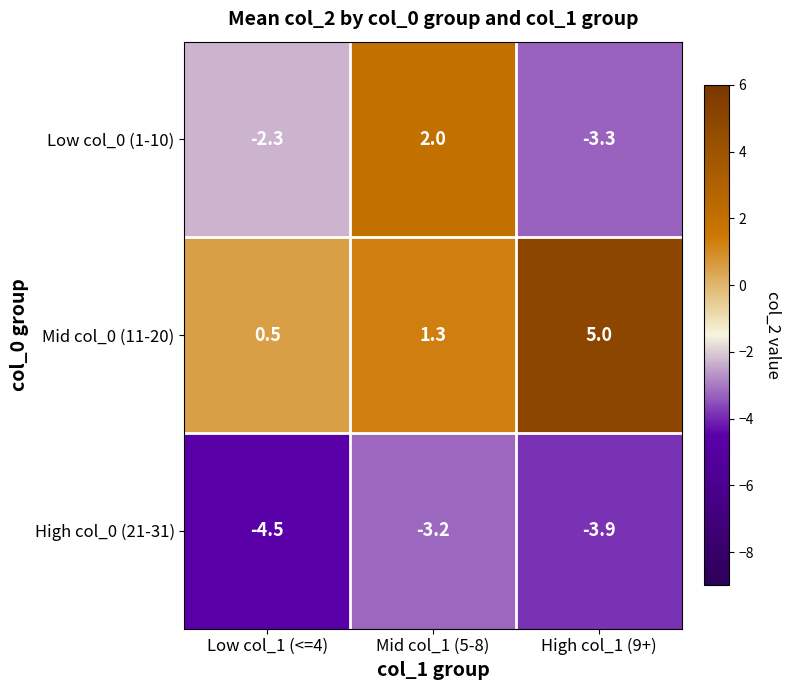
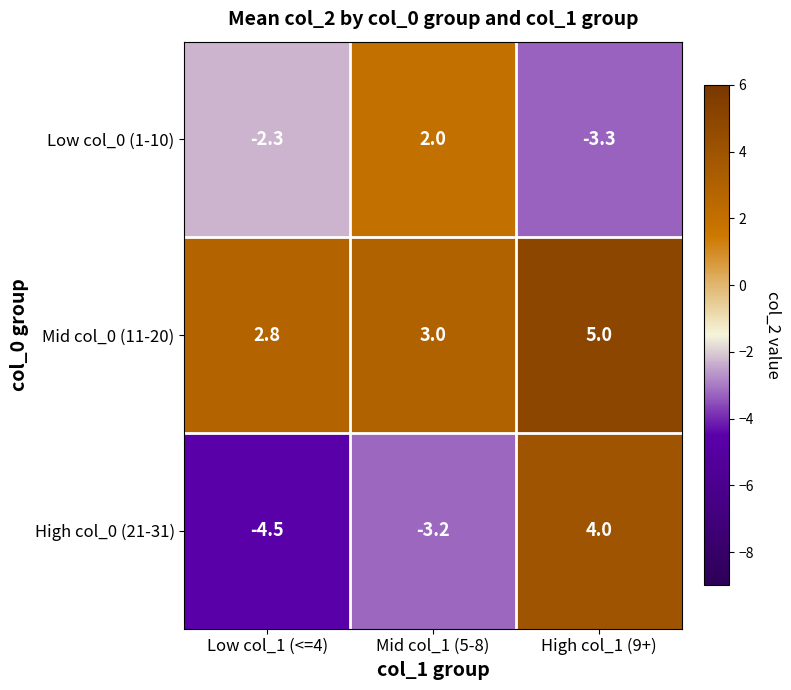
  {
    "Low col_0 (1-10)": {
      "Low col_1 (<=4)": -2.3,
      "Mid col_1 (5-8)": 2.0,
      "High col_1 (9+)": -3.3
    },
    "Mid col_0 (11-20)": {
-     "Low col_1 (<=4)": 0.5,
-     "Mid col_1 (5-8)": 1.3,
+     "Low col_1 (<=4)": 2.8,
+     "Mid col_1 (5-8)": 3.0,
      "High col_1 (9+)": 5.0
    },
    "High col_0 (21-31)": {
      "Low col_1 (<=4)": -4.5,
      "Mid col_1 (5-8)": -3.2,
-     "High col_1 (9+)": -3.9
+     "High col_1 (9+)": 4.0
    }
  }
